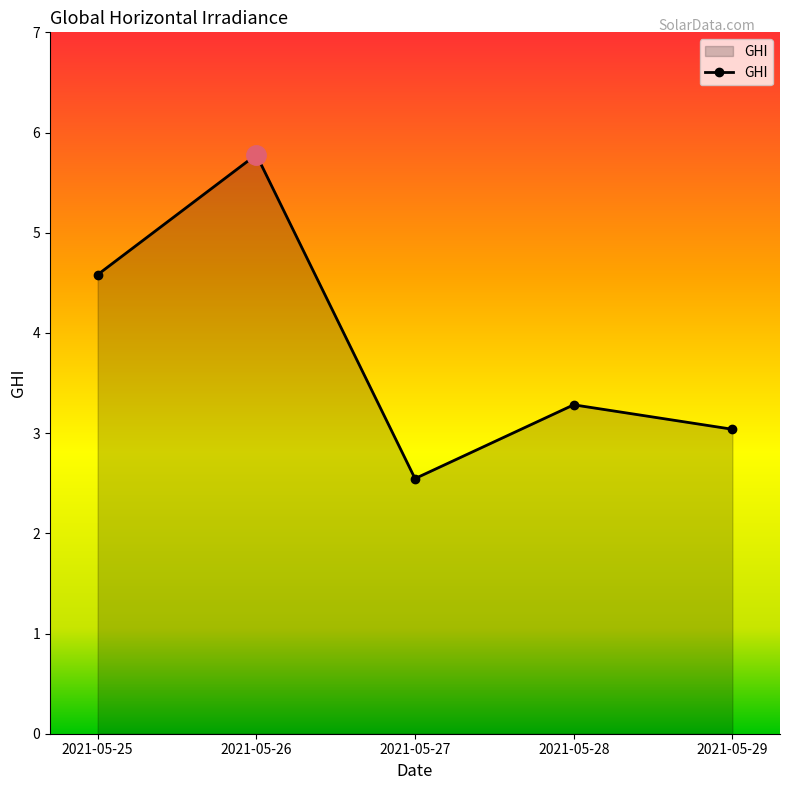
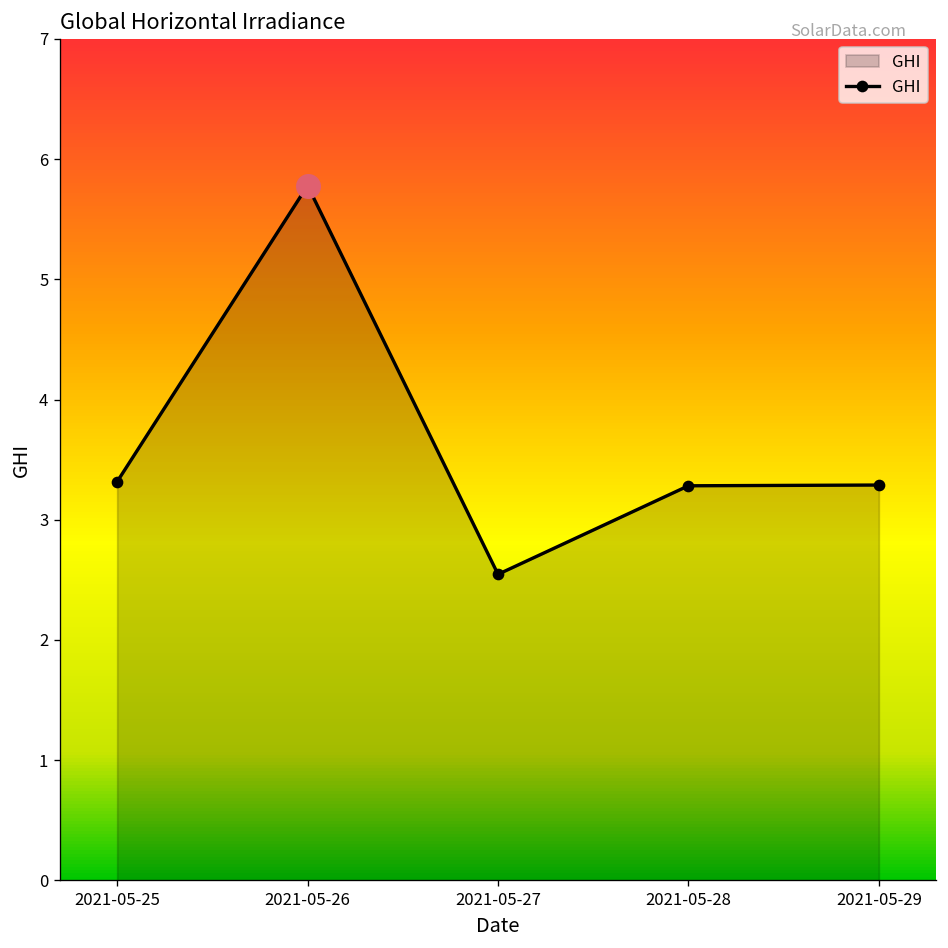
  {
    "GHI": {
-     "2021-05-25": 4.58,
+     "2021-05-25": 3.32,
      "2021-05-27": 2.55,
      "2021-05-28": 3.28,
-     "2021-05-29": 3.04
+     "2021-05-29": 3.29
    }
  }
